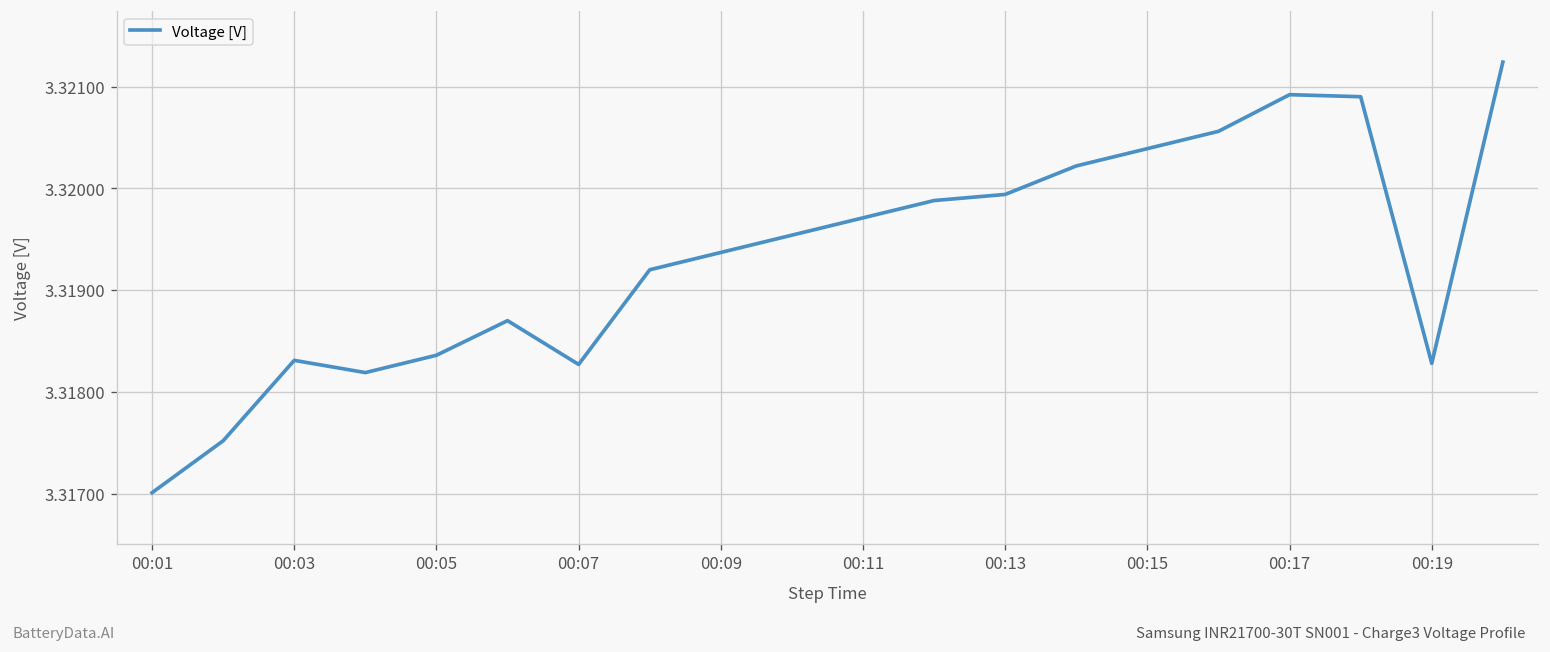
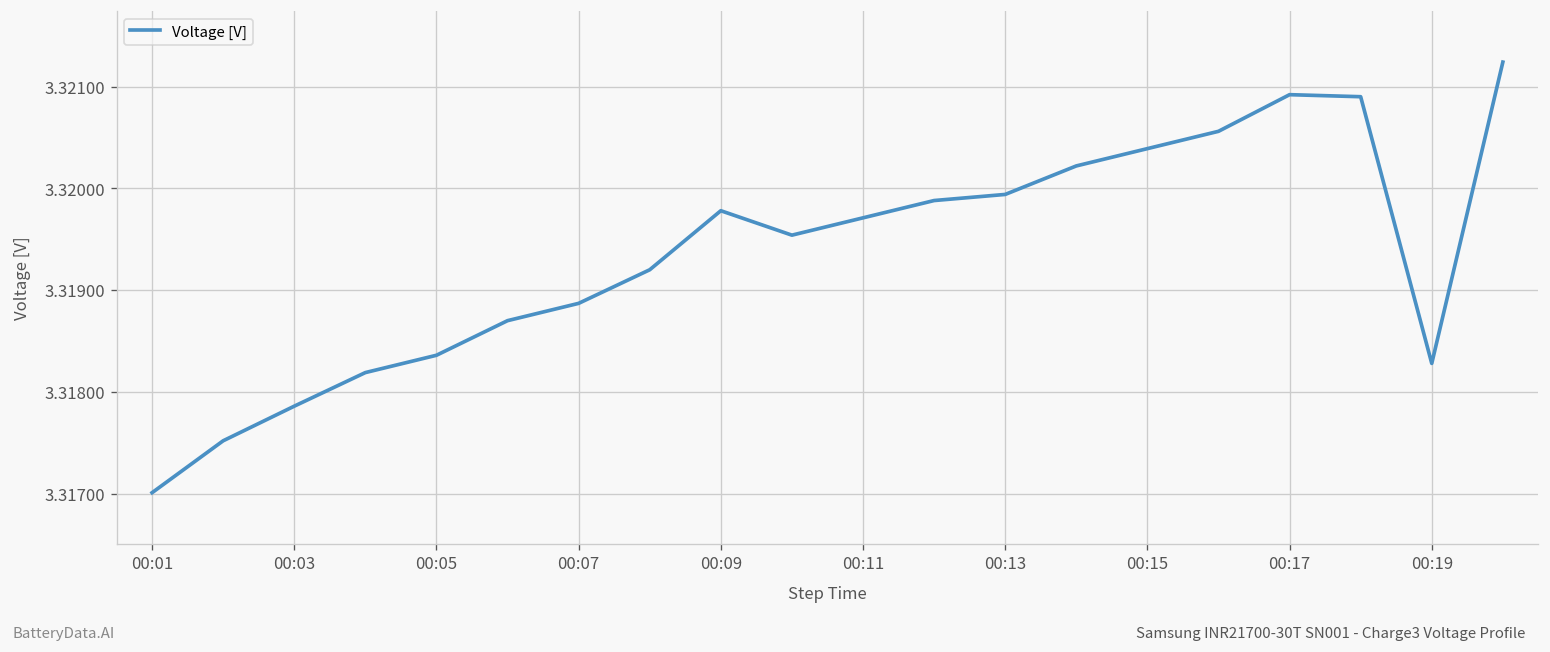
  {
    "00:01": 3.3170,
-   "00:03": 3.3183,
+   "00:03": 3.3179,
    "00:05": 3.3184,
-   "00:07": 3.3183,
-   "00:09": 3.3194,
+   "00:07": 3.3189,
+   "00:09": 3.3198,
    "00:11": 3.3197,
    "00:13": 3.3199,
    "00:15": 3.3204,
    "00:17": 3.3209,
    "00:19": 3.3183
  }
